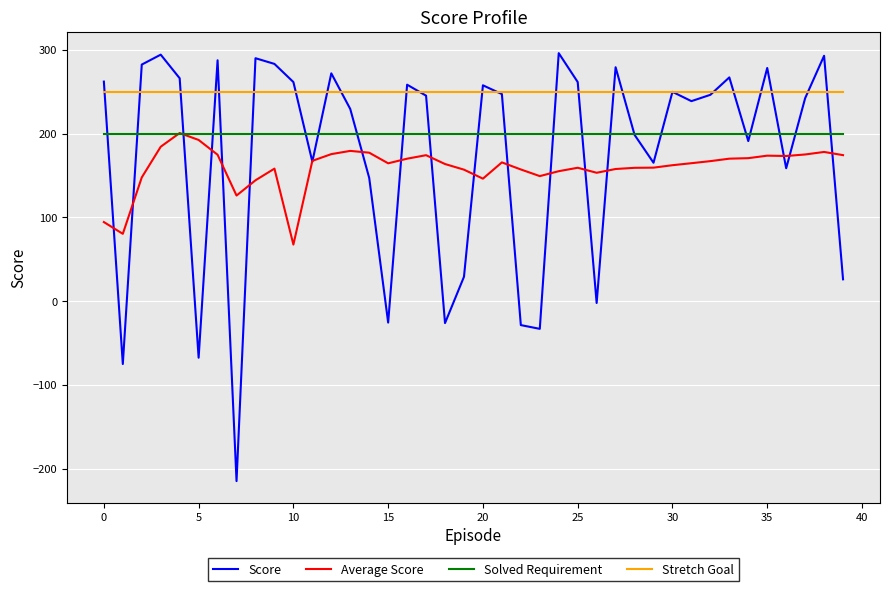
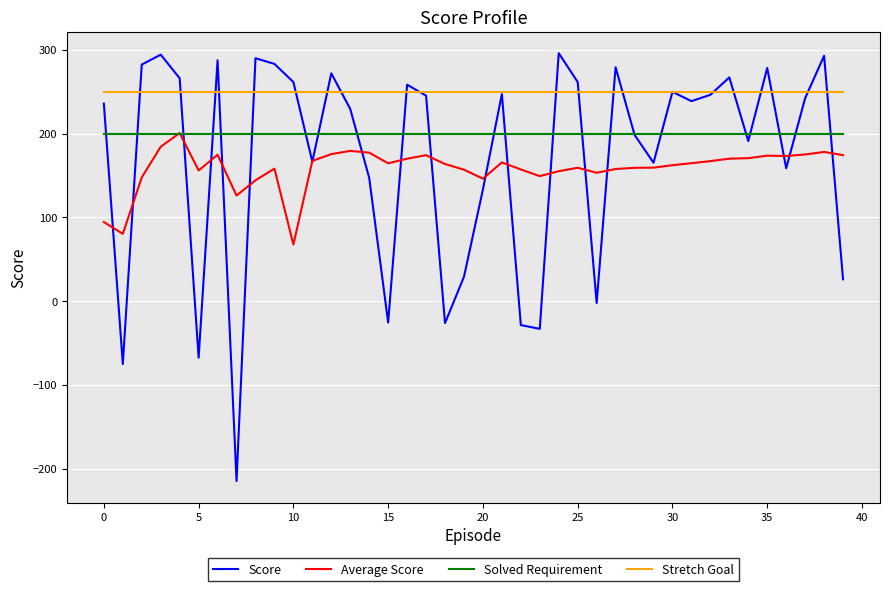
  {
    "Score": {
-     "0": 260,
+     "0": 240,
      "5": -70,
      "10": 260,
      "15": -30,
-     "20": 260,
+     "20": 130,
      "25": 260,
      "35": 280
    },
    "Average Score": {
      "0": 90,
-     "5": 190,
+     "5": 160,
      "10": 70,
      "15": 160,
      "20": 150,
      "25": 160,
      "30": 160,
      "35": 170
    },
    "Solved Requirement": {
      "0": 200,
      "5": 200,
      "10": 200,
      "15": 200,
      "20": 200,
      "25": 200,
      "30": 200,
      "35": 200
    },
    "Stretch Goal": {
      "0": 250,
      "5": 250,
      "10": 250,
      "15": 250,
      "20": 250,
      "25": 250,
      "35": 250
    }
  }
